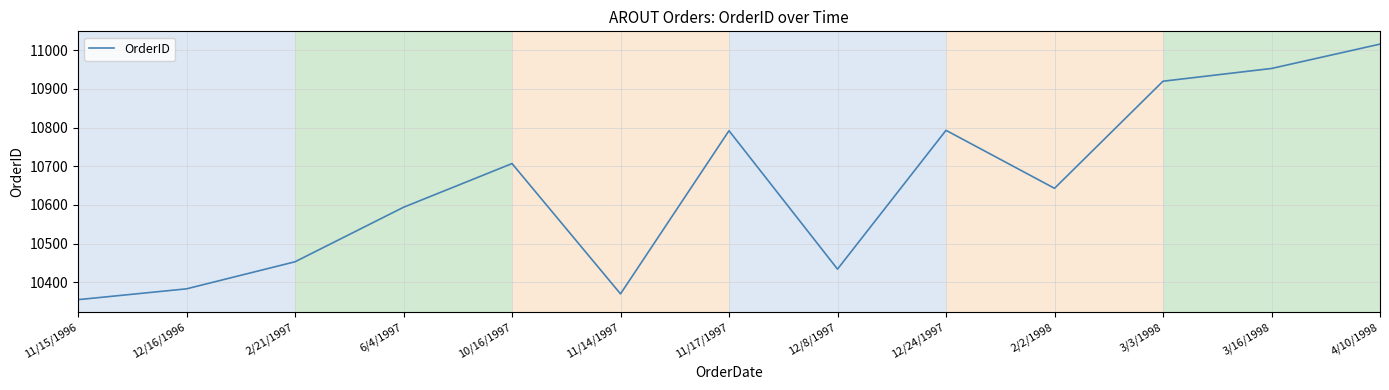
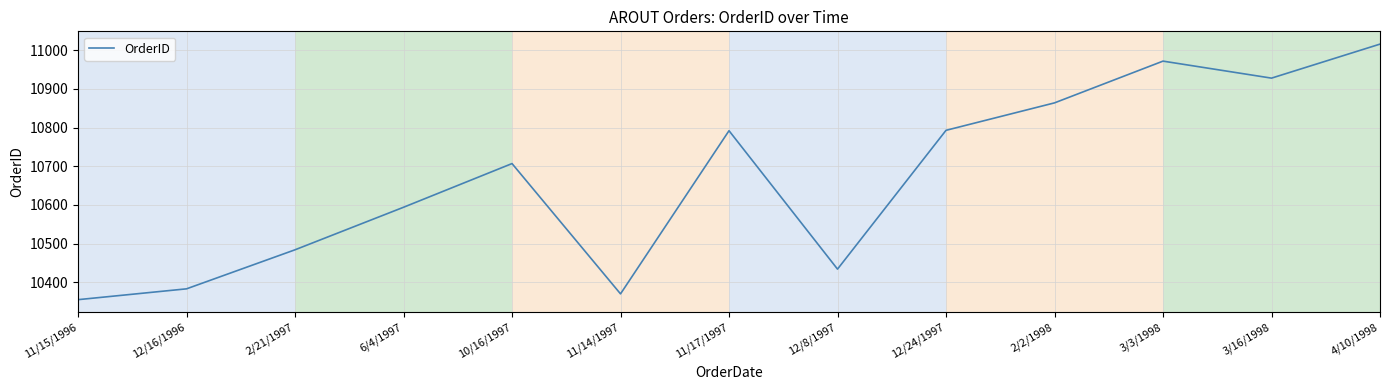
  {
    "11/15/1996": 10360,
    "12/16/1996": 10380,
-   "2/21/1997": 10450,
+   "2/21/1997": 10480,
    "6/4/1997": 10590,
    "10/16/1997": 10710,
    "11/14/1997": 10370,
    "11/17/1997": 10790,
    "12/8/1997": 10430,
    "12/24/1997": 10790,
-   "2/2/1998": 10640,
-   "3/3/1998": 10920,
-   "3/16/1998": 10950,
+   "2/2/1998": 10860,
+   "3/3/1998": 10970,
+   "3/16/1998": 10930,
    "4/10/1998": 11020
  }
